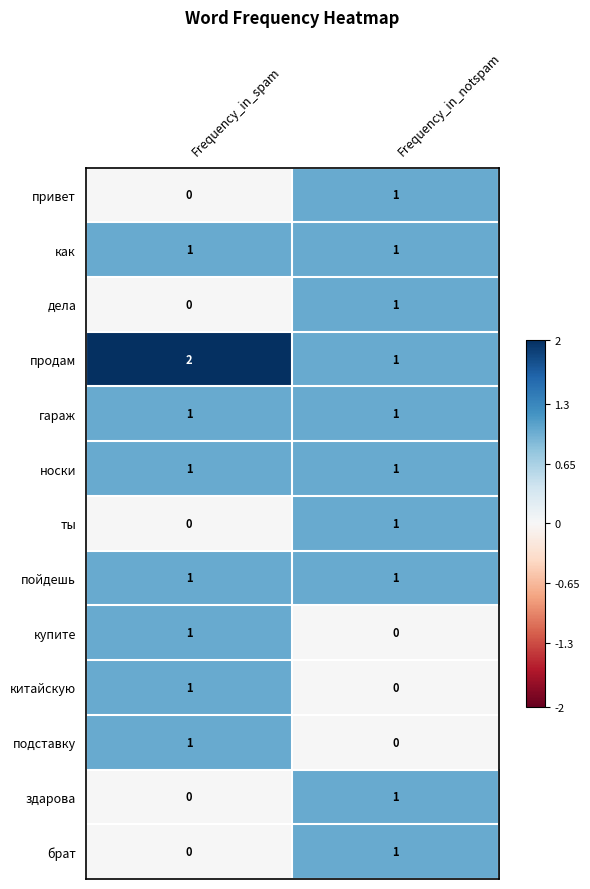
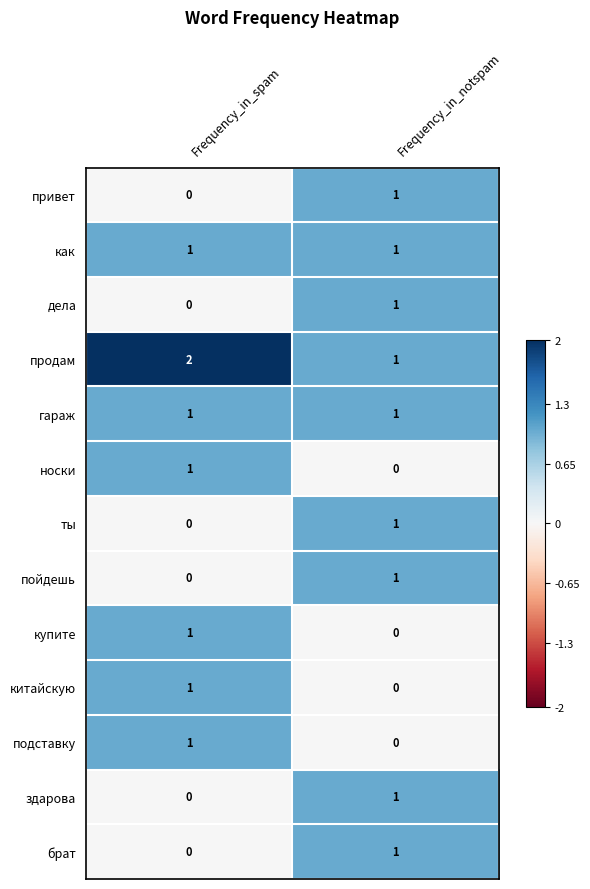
  {
    "привет": {
      "Frequency_in_spam": 0,
      "Frequency_in_notspam": 1
    },
    "как": {
      "Frequency_in_spam": 1,
      "Frequency_in_notspam": 1
    },
    "дела": {
      "Frequency_in_spam": 0,
      "Frequency_in_notspam": 1
    },
    "продам": {
      "Frequency_in_spam": 2,
      "Frequency_in_notspam": 1
    },
    "гараж": {
      "Frequency_in_spam": 1,
      "Frequency_in_notspam": 1
    },
    "носки": {
      "Frequency_in_spam": 1,
-     "Frequency_in_notspam": 1
+     "Frequency_in_notspam": 0
    },
    "ты": {
      "Frequency_in_spam": 0,
      "Frequency_in_notspam": 1
    },
    "пойдешь": {
-     "Frequency_in_spam": 1,
+     "Frequency_in_spam": 0,
      "Frequency_in_notspam": 1
    },
    "купите": {
      "Frequency_in_spam": 1,
      "Frequency_in_notspam": 0
    },
    "китайскую": {
      "Frequency_in_spam": 1,
      "Frequency_in_notspam": 0
    },
    "подставку": {
      "Frequency_in_spam": 1,
      "Frequency_in_notspam": 0
    },
    "здарова": {
      "Frequency_in_spam": 0,
      "Frequency_in_notspam": 1
    },
    "брат": {
      "Frequency_in_spam": 0,
      "Frequency_in_notspam": 1
    }
  }
